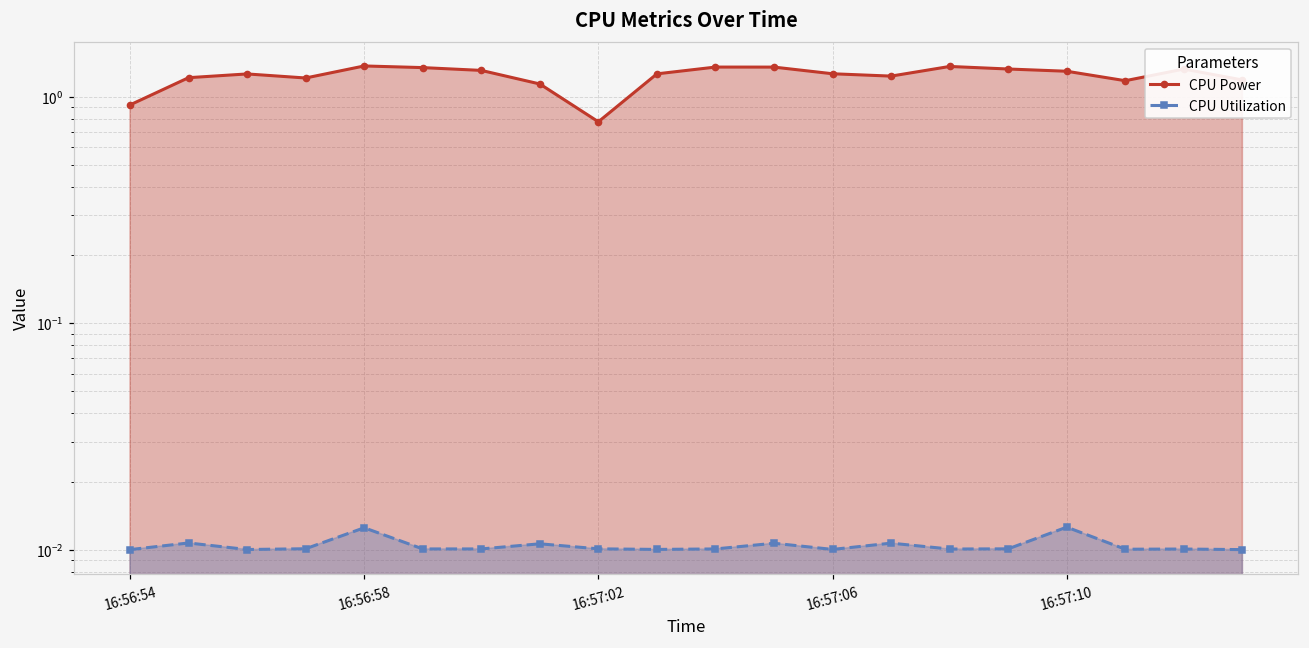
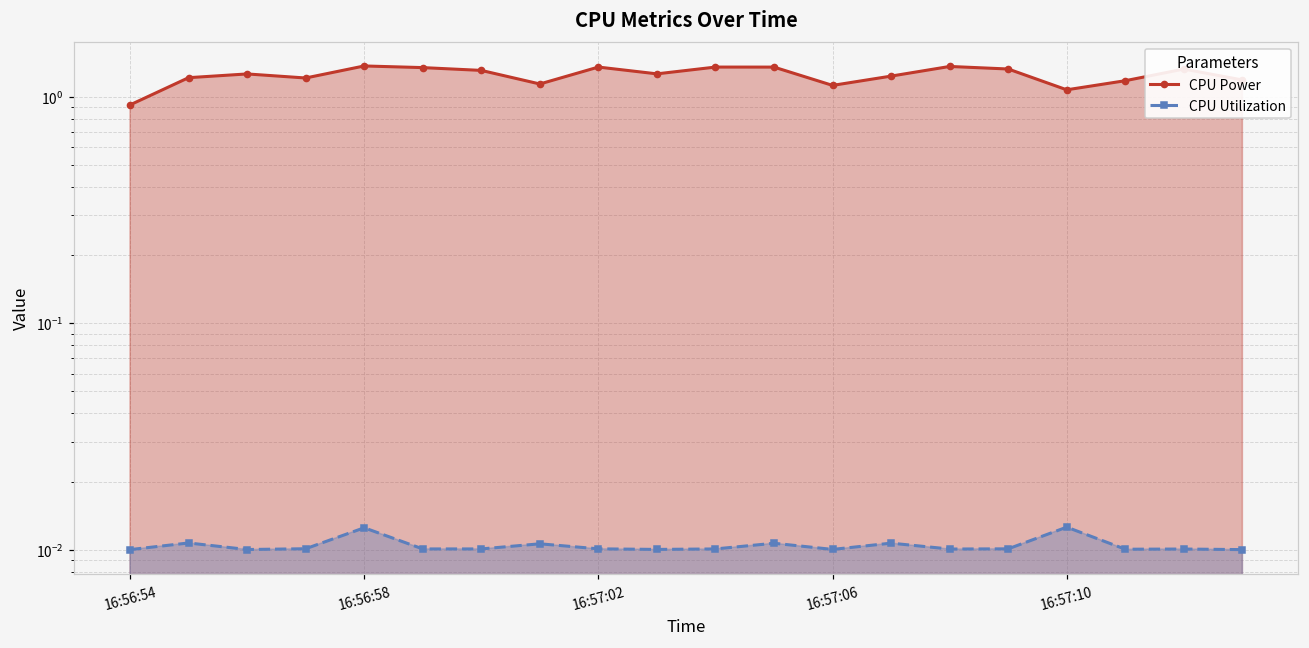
  {
    "CPU Power": {
      "16:56:54": 0.9,
      "16:56:58": 1.4,
-     "16:57:02": 0.78,
-     "16:57:06": 1.3,
-     "16:57:10": 1.3
+     "16:57:02": 1.4,
+     "16:57:06": 1.1,
+     "16:57:10": 1.1
    },
    "CPU Utilization": {
      "16:56:54": 0.01,
      "16:56:58": 0.013,
      "16:57:02": 0.01,
      "16:57:06": 0.01,
      "16:57:10": 0.013
    }
  }
